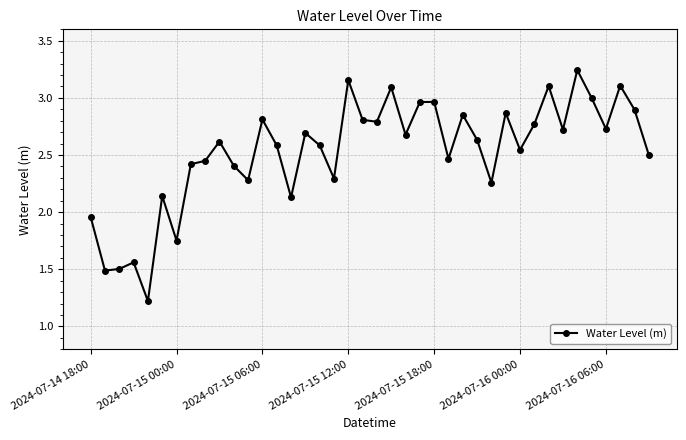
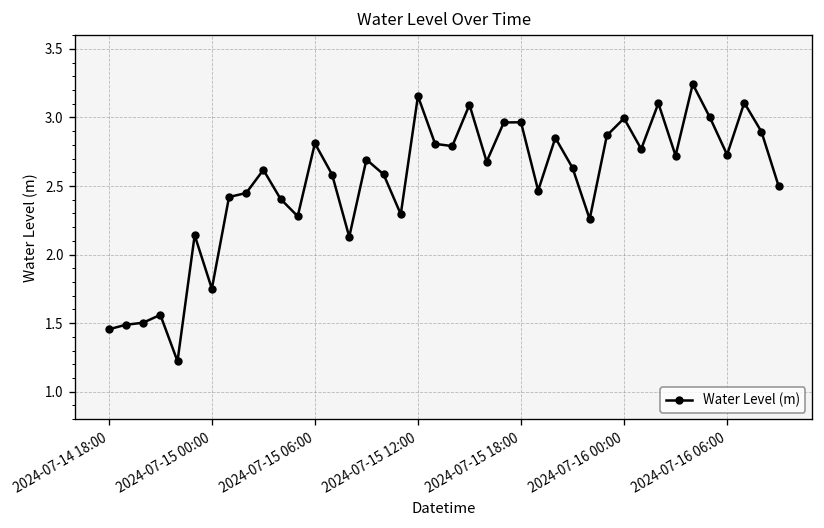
  {
-   "2024-07-14 18:00": 1.96,
+   "2024-07-14 18:00": 1.46,
    "2024-07-15 00:00": 1.75,
    "2024-07-15 06:00": 2.81,
    "2024-07-15 12:00": 3.16,
    "2024-07-15 18:00": 2.96,
-   "2024-07-16 00:00": 2.54,
+   "2024-07-16 00:00": 2.99,
    "2024-07-16 06:00": 2.73
  }
